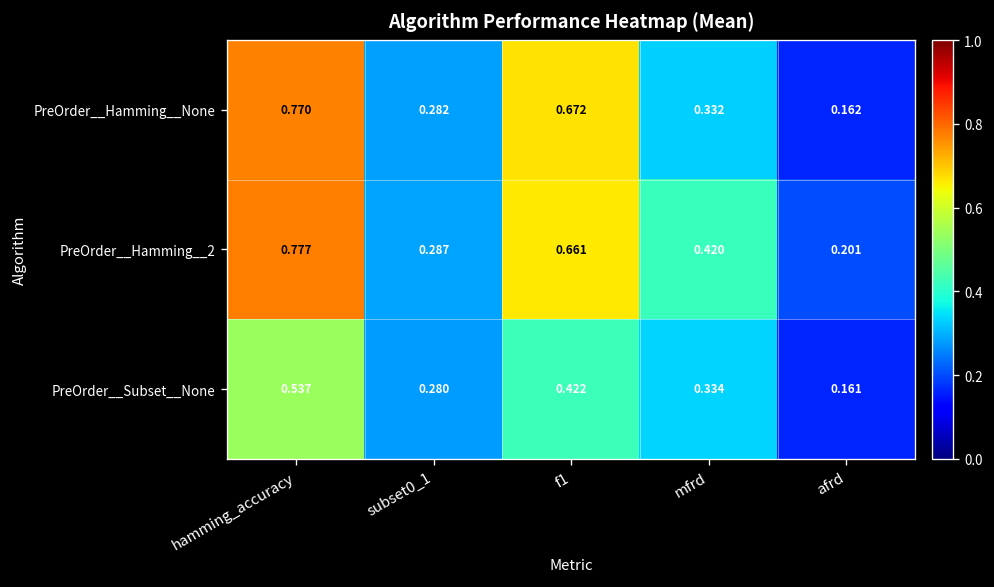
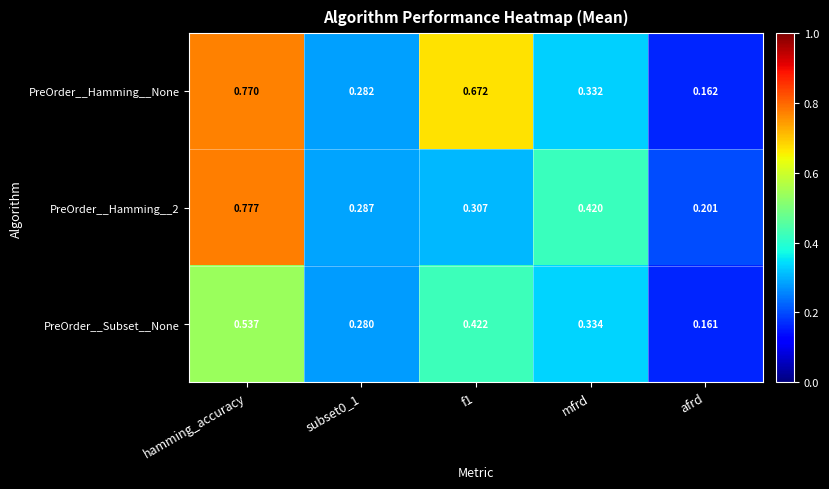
  {
    "PreOrder__Hamming__None": {
      "hamming_accuracy": 0.770,
      "subset0_1": 0.282,
      "f1": 0.672,
      "mfrd": 0.332,
      "afrd": 0.162
    },
    "PreOrder__Hamming__2": {
      "hamming_accuracy": 0.777,
      "subset0_1": 0.287,
-     "f1": 0.661,
+     "f1": 0.307,
      "mfrd": 0.420,
      "afrd": 0.201
    },
    "PreOrder__Subset__None": {
      "hamming_accuracy": 0.537,
      "subset0_1": 0.280,
      "f1": 0.422,
      "mfrd": 0.334,
      "afrd": 0.161
    }
  }
